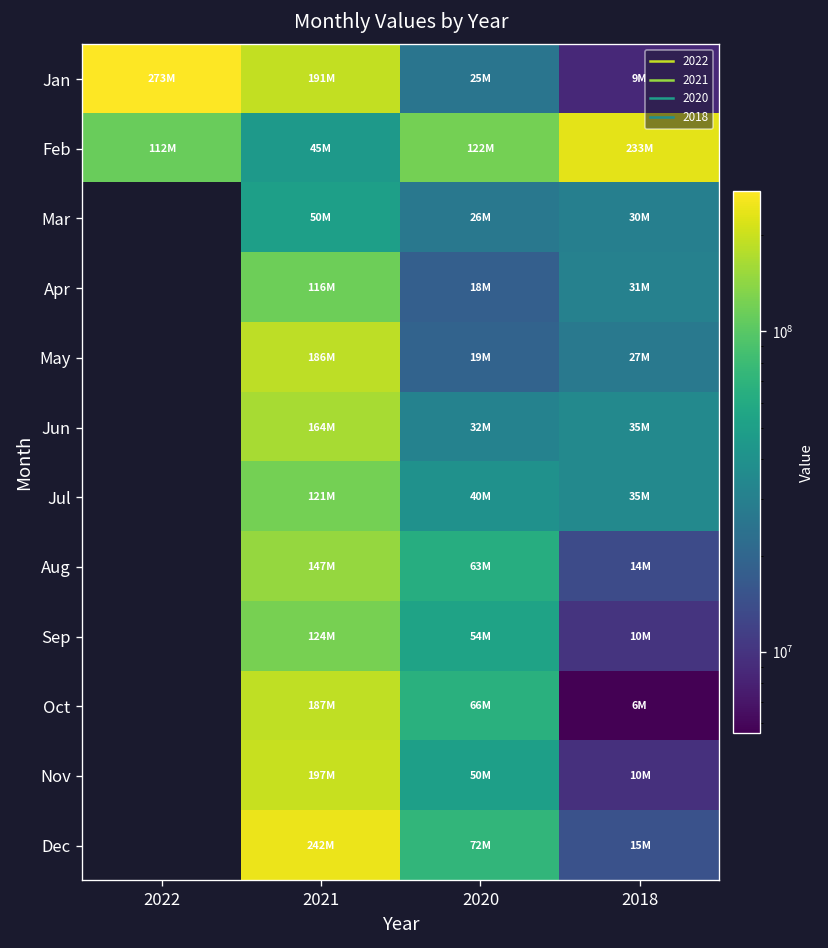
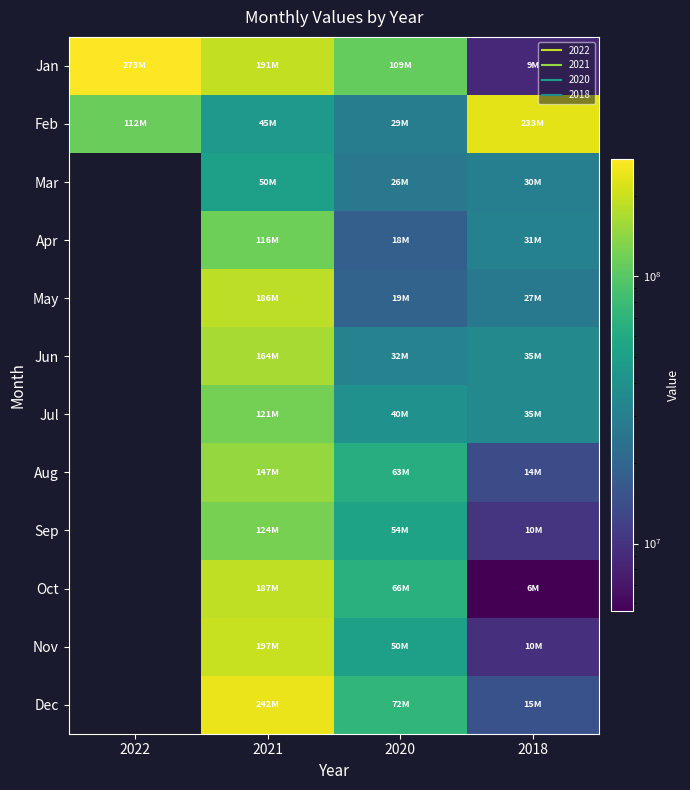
  {
    "Jan": {
      "2022": "273M",
      "2021": "191M",
-     "2020": "25M"
+     "2020": "109M"
    },
    "Feb": {
      "2022": "112M",
      "2021": "45M",
-     "2020": "122M",
+     "2020": "29M",
      "2018": "233M"
    },
    "Mar": {
      "2021": "50M",
      "2020": "26M",
      "2018": "30M"
    },
    "Apr": {
      "2021": "116M",
      "2020": "18M",
      "2018": "31M"
    },
    "May": {
      "2021": "186M",
      "2020": "19M",
      "2018": "27M"
    },
    "Jun": {
      "2021": "164M",
      "2020": "32M",
      "2018": "35M"
    },
    "Jul": {
      "2021": "121M",
      "2020": "40M",
      "2018": "35M"
    },
    "Aug": {
      "2021": "147M",
      "2020": "63M",
      "2018": "14M"
    },
    "Sep": {
      "2021": "124M",
      "2020": "54M",
      "2018": "10M"
    },
    "Oct": {
      "2021": "187M",
      "2020": "66M",
      "2018": "6M"
    },
    "Nov": {
      "2021": "197M",
      "2020": "50M",
      "2018": "10M"
    },
    "Dec": {
      "2021": "242M",
      "2020": "72M",
      "2018": "15M"
    }
  }
